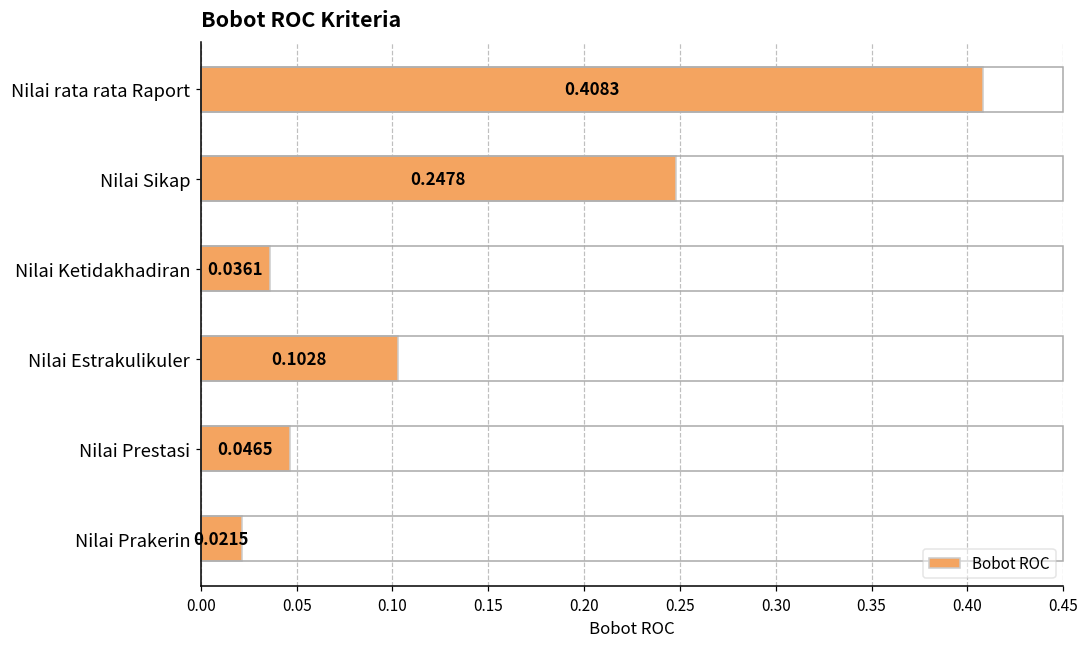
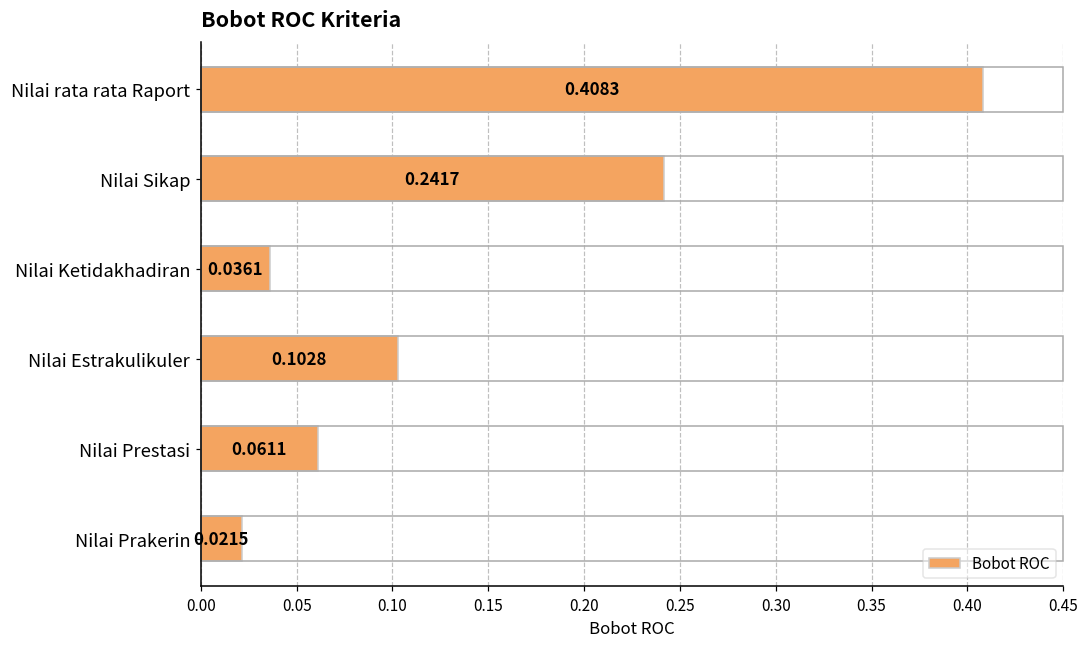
  {
    "Nilai rata rata Raport": 0.4083,
-   "Nilai Sikap": 0.2478,
+   "Nilai Sikap": 0.2417,
    "Nilai Ketidakhadiran": 0.0361,
    "Nilai Estrakulikuler": 0.1028,
-   "Nilai Prestasi": 0.0465,
+   "Nilai Prestasi": 0.0611,
    "Nilai Prakerin": 0.0215
  }
